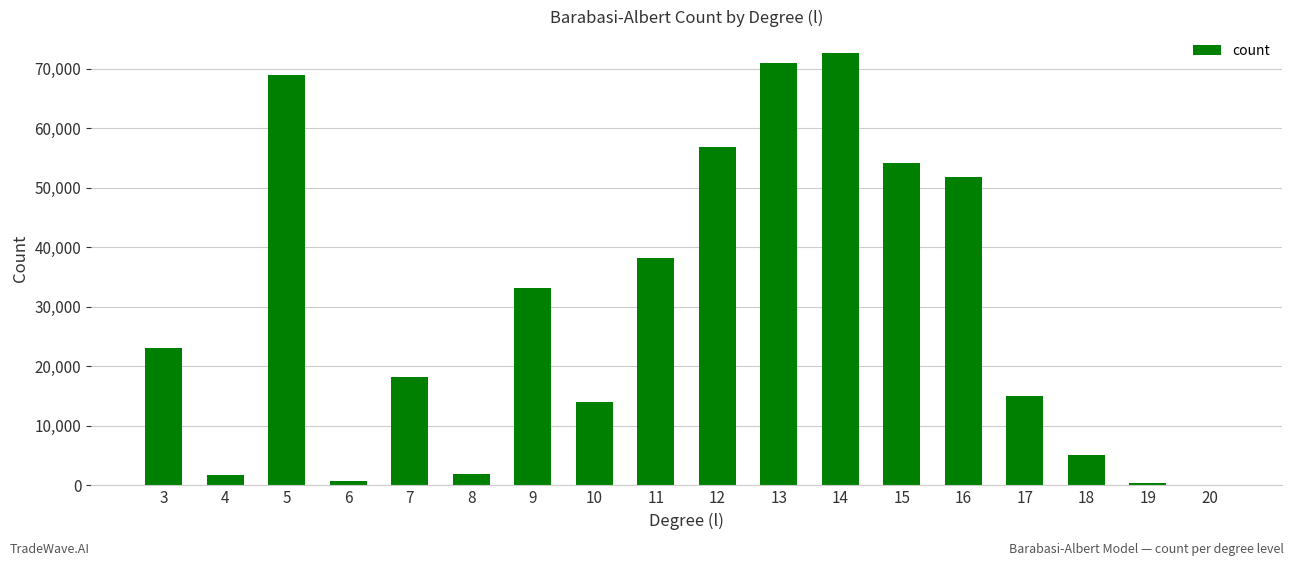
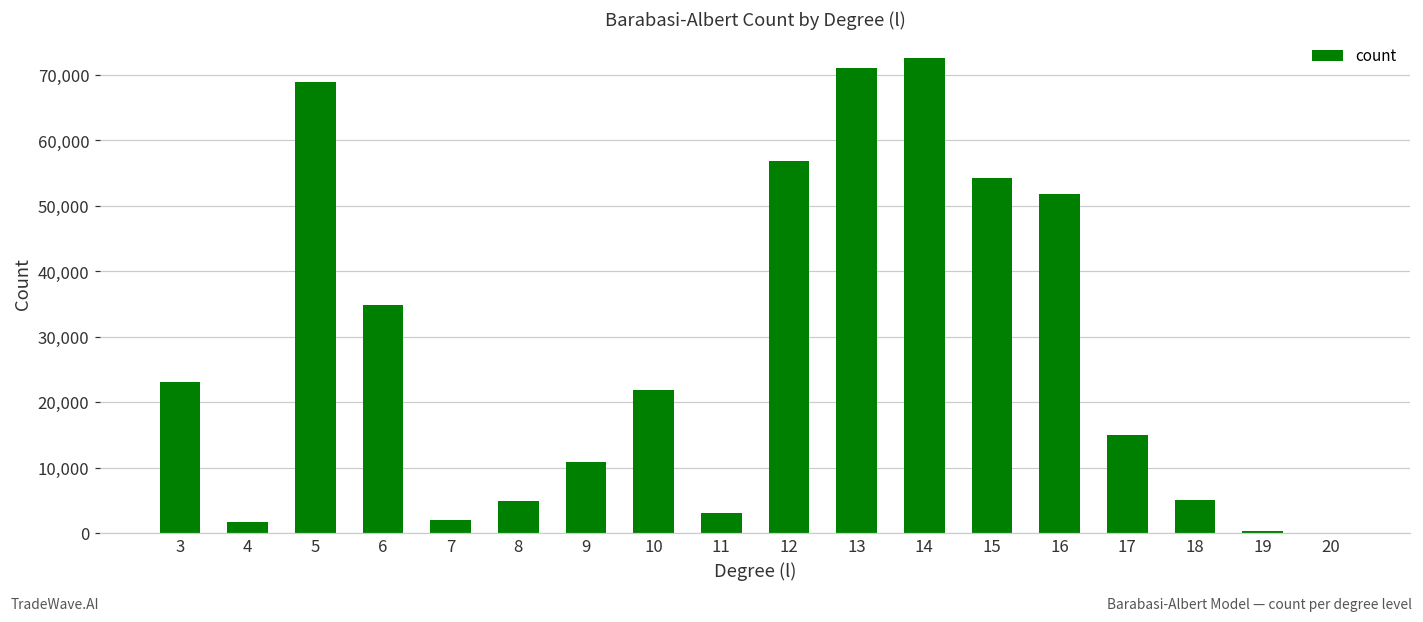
  {
    "3": "23,000",
    "4": "2,000",
    "5": "69,000",
-   "6": "1,000",
-   "7": "18,000",
-   "8": "2,000",
-   "9": "33,000",
-   "10": "14,000",
-   "11": "38,000",
+   "6": "35,000",
+   "7": "2,000",
+   "8": "5,000",
+   "9": "11,000",
+   "10": "22,000",
+   "11": "3,000",
    "12": "57,000",
    "13": "71,000",
    "14": "73,000",
    "15": "54,000",
    "16": "52,000",
    "17": "15,000",
    "18": "5,000",
    "20": "0"
  }
